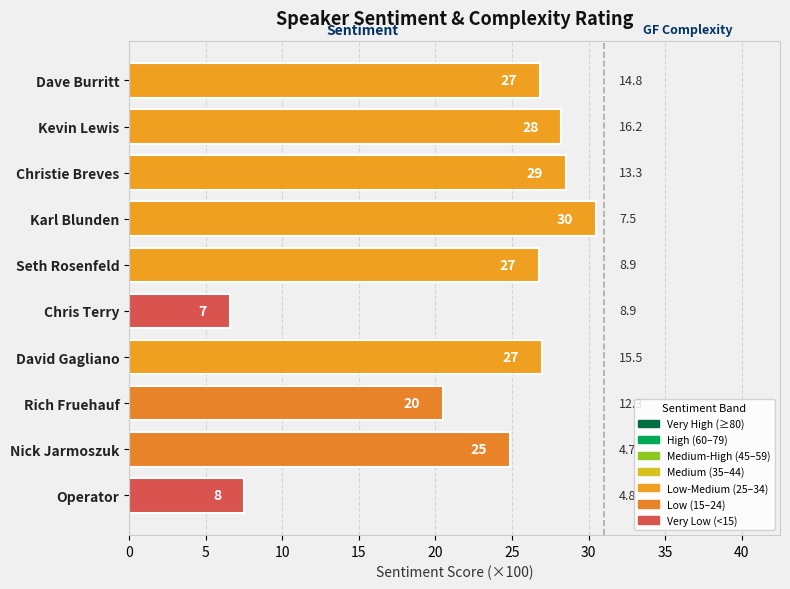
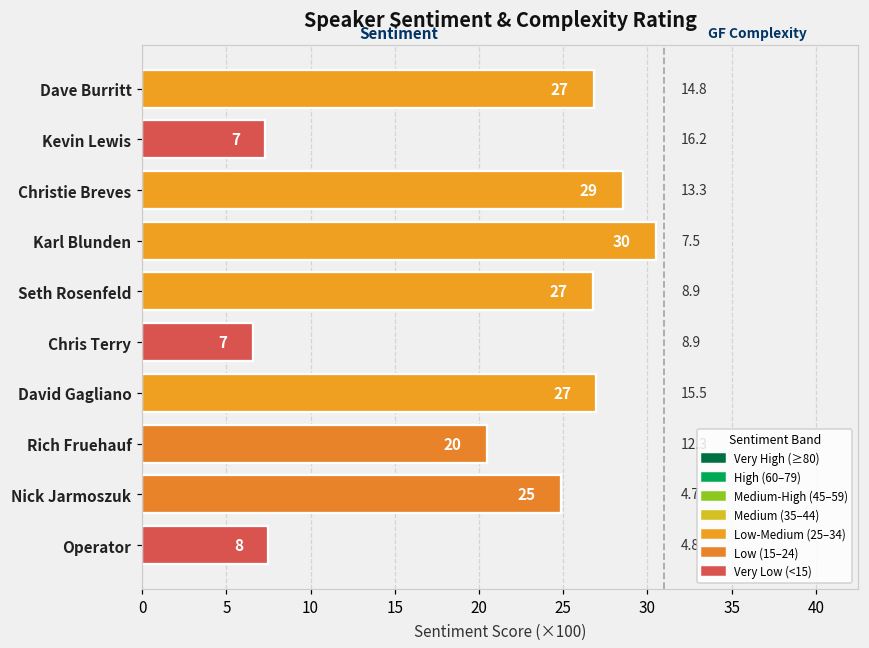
  {
    "Dave Burritt": 27,
-   "Kevin Lewis": 28,
+   "Kevin Lewis": 7,
    "Christie Breves": 29,
    "Karl Blunden": 30,
    "Seth Rosenfeld": 27,
    "Chris Terry": 7,
    "David Gagliano": 27,
    "Rich Fruehauf": 20,
    "Nick Jarmoszuk": 25,
    "Operator": 8
  }
